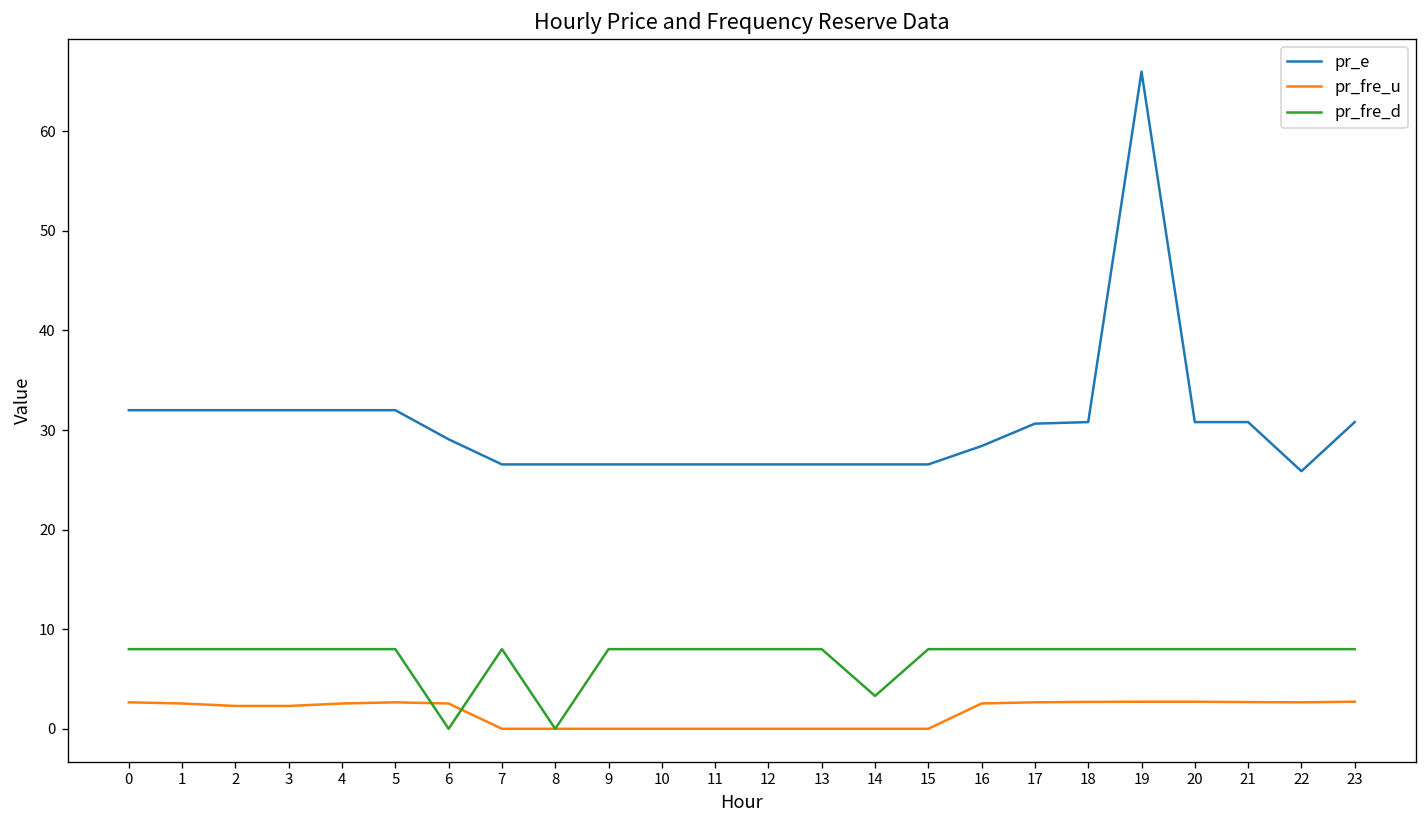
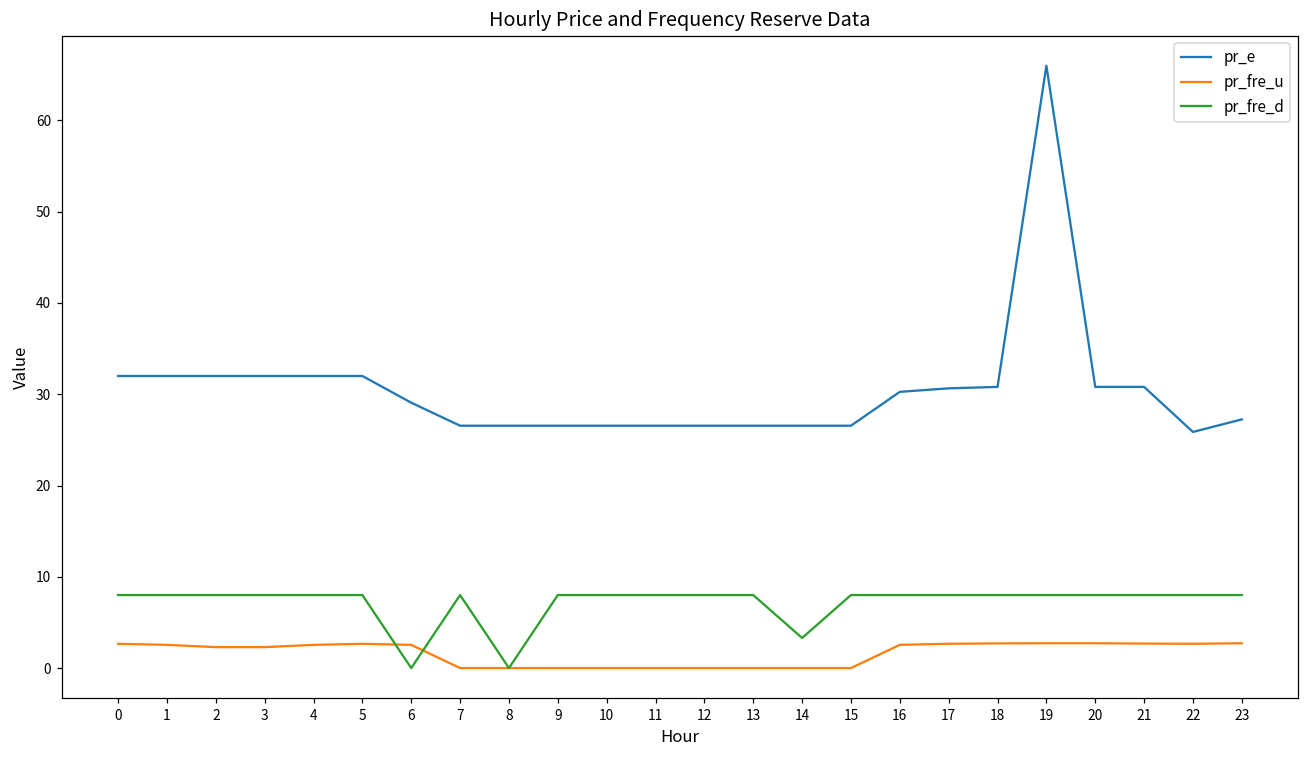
  {
    "pr_e": {
      "0": 32,
      "1": 32,
      "2": 32,
      "3": 32,
      "4": 32,
      "5": 32,
      "6": 29,
      "7": 27,
      "8": 27,
      "9": 27,
      "10": 27,
      "11": 27,
      "12": 27,
      "13": 27,
      "14": 27,
      "15": 27,
-     "16": 28,
+     "16": 30,
      "17": 31,
      "18": 31,
      "19": 66,
      "20": 31,
      "21": 31,
      "22": 26,
-     "23": 31
+     "23": 27
    },
    "pr_fre_u": {
      "0": 3,
      "1": 3,
      "2": 2,
      "3": 2,
      "4": 3,
      "5": 3,
      "6": 3,
      "7": 0,
      "9": 0,
      "10": 0,
      "11": 0,
      "12": 0,
      "13": 0,
      "14": 0,
      "15": 0,
      "16": 3,
      "17": 3,
      "18": 3,
      "19": 3,
      "20": 3,
      "21": 3,
      "22": 3,
      "23": 3
    },
    "pr_fre_d": {
      "0": 8,
      "1": 8,
      "2": 8,
      "3": 8,
      "4": 8,
      "5": 8,
      "6": 0,
      "7": 8,
      "9": 8,
      "10": 8,
      "11": 8,
      "12": 8,
      "13": 8,
      "14": 3,
      "15": 8,
      "16": 8,
      "17": 8,
      "18": 8,
      "19": 8,
      "20": 8,
      "21": 8,
      "22": 8,
      "23": 8
    }
  }
